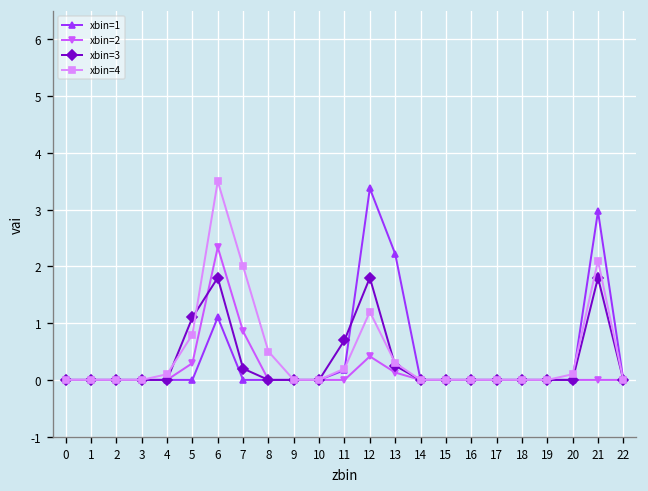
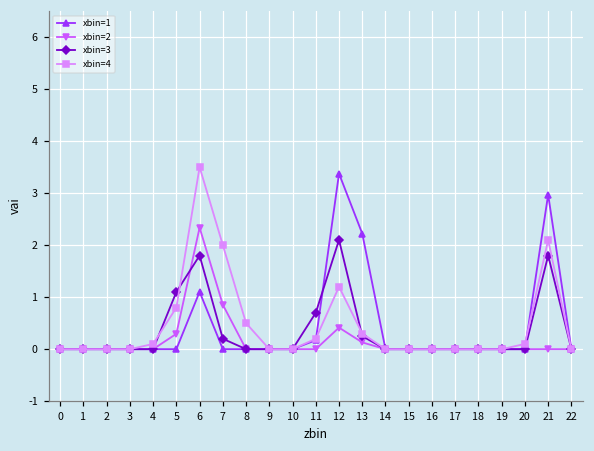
  {
    "xbin=1": {
      "5": 0.0,
      "6": 1.1,
      "7": 0.0,
      "12": 3.4,
      "13": 2.2,
      "21": 3.0
    },
    "xbin=3": {
      "5": 1.1,
      "6": 1.8,
      "7": 0.2,
      "11": 0.7,
-     "12": 1.8,
+     "12": 2.1,
      "21": 1.8
    }
  }
